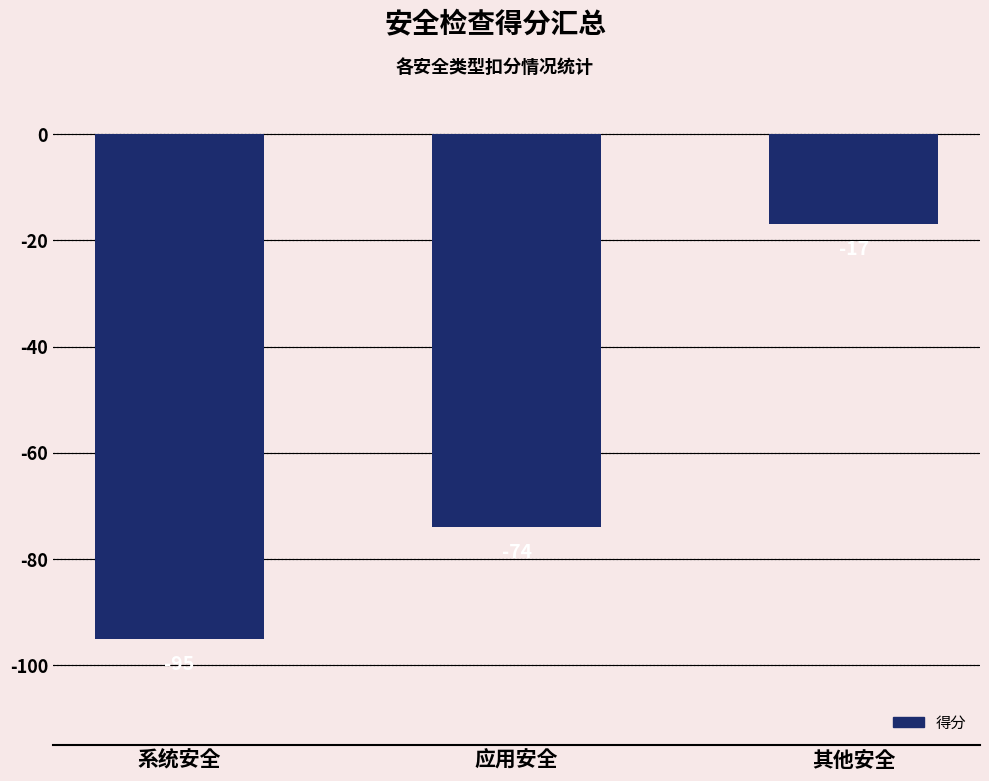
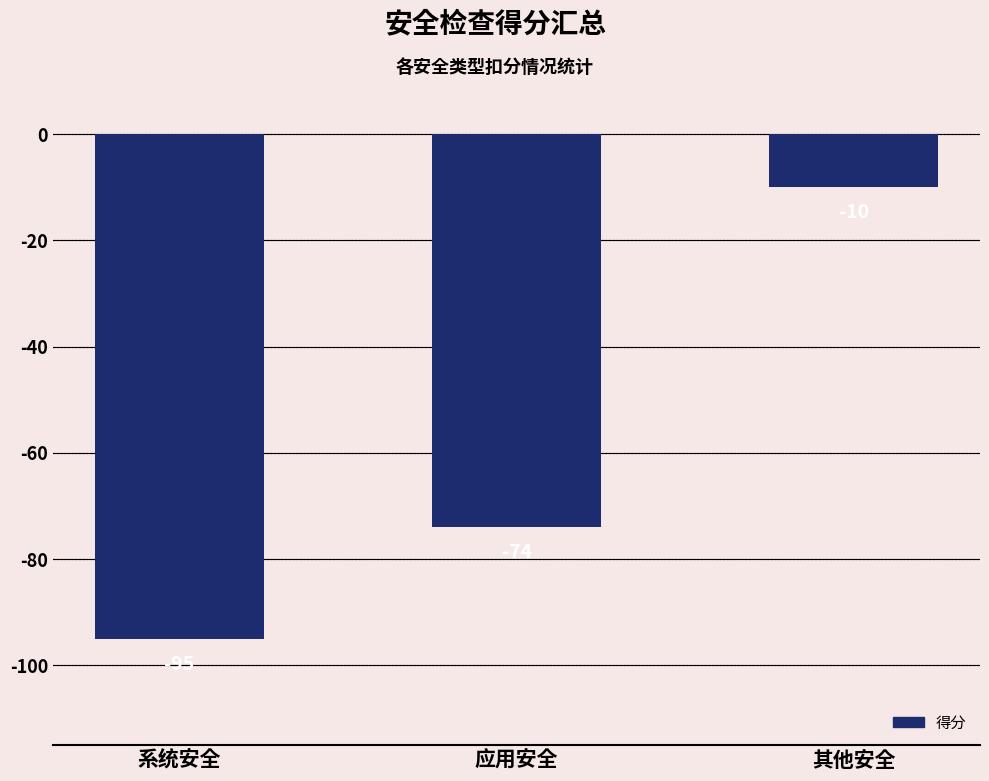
  {
    "系统安全": -95,
    "应用安全": -74,
-   "其他安全": -17
+   "其他安全": -10
  }
